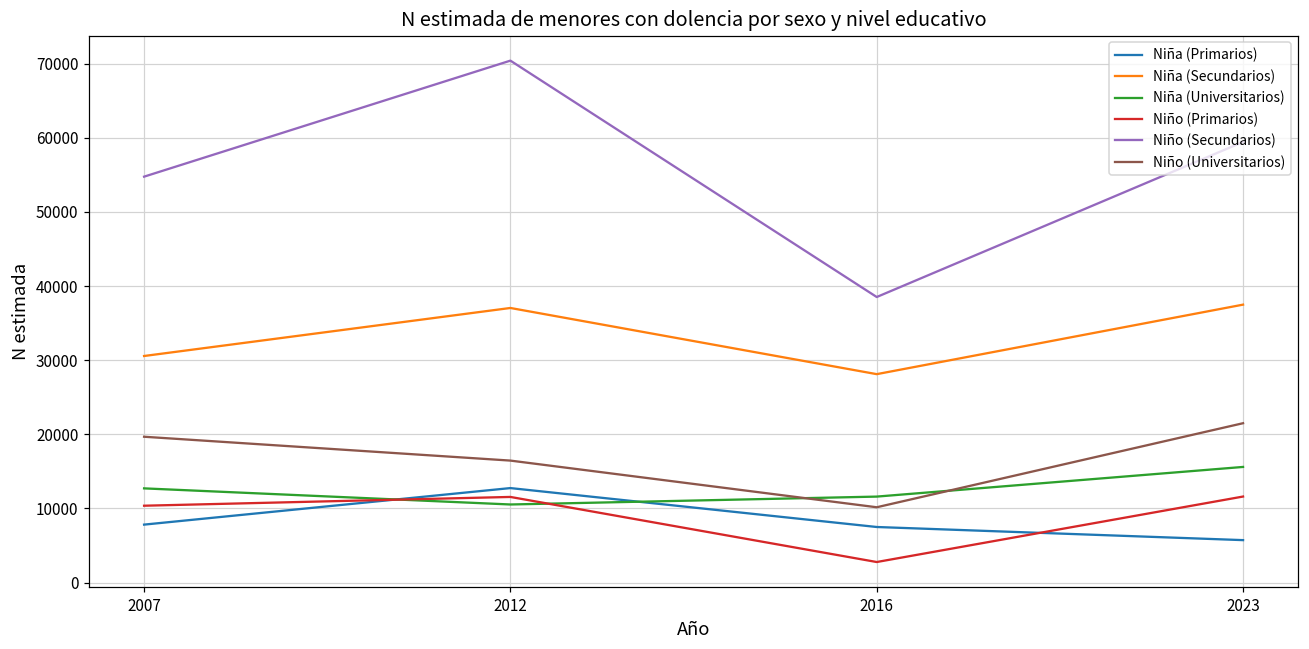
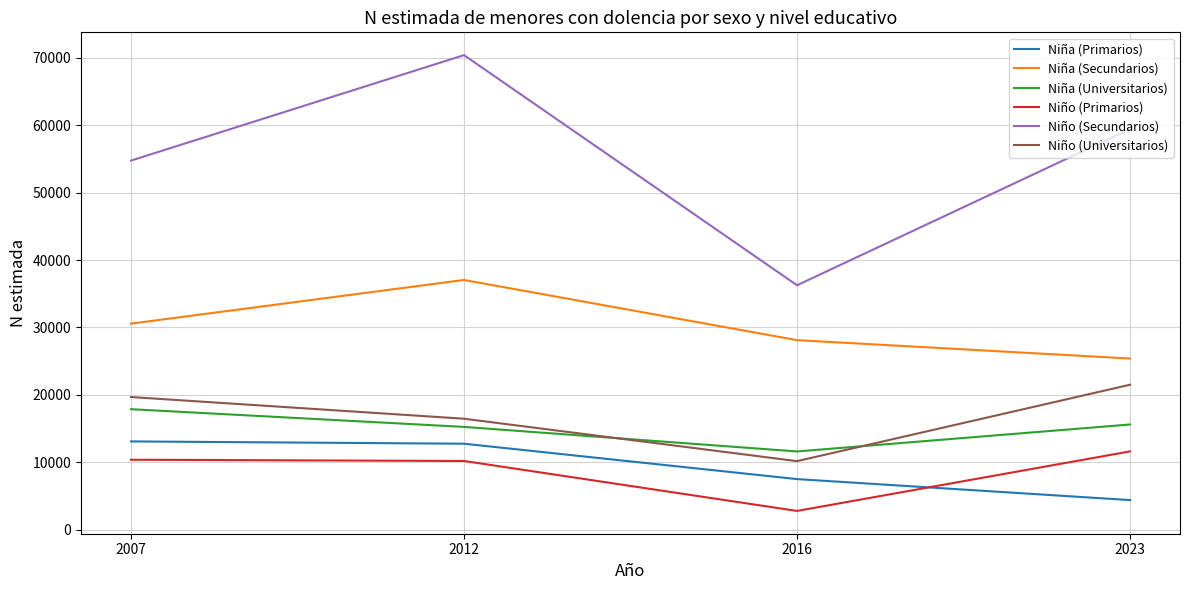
  {
    "Niña (Primarios)": {
-     "2007": 8000,
+     "2007": 13000,
      "2012": 13000,
      "2016": 7000,
-     "2023": 6000
+     "2023": 4000
    },
    "Niña (Secundarios)": {
      "2007": 31000,
      "2012": 37000,
      "2016": 28000,
-     "2023": 37000
+     "2023": 25000
    },
    "Niña (Universitarios)": {
-     "2007": 13000,
-     "2012": 11000,
+     "2007": 18000,
+     "2012": 15000,
      "2016": 12000,
      "2023": 16000
    },
    "Niño (Primarios)": {
      "2007": 10000,
-     "2012": 12000,
+     "2012": 10000,
      "2016": 3000,
      "2023": 12000
    },
    "Niño (Secundarios)": {
      "2007": 55000,
      "2012": 70000,
-     "2016": 39000
+     "2016": 36000
    },
    "Niño (Universitarios)": {
      "2007": 20000,
      "2012": 16000,
      "2016": 10000,
      "2023": 21000
    }
  }
